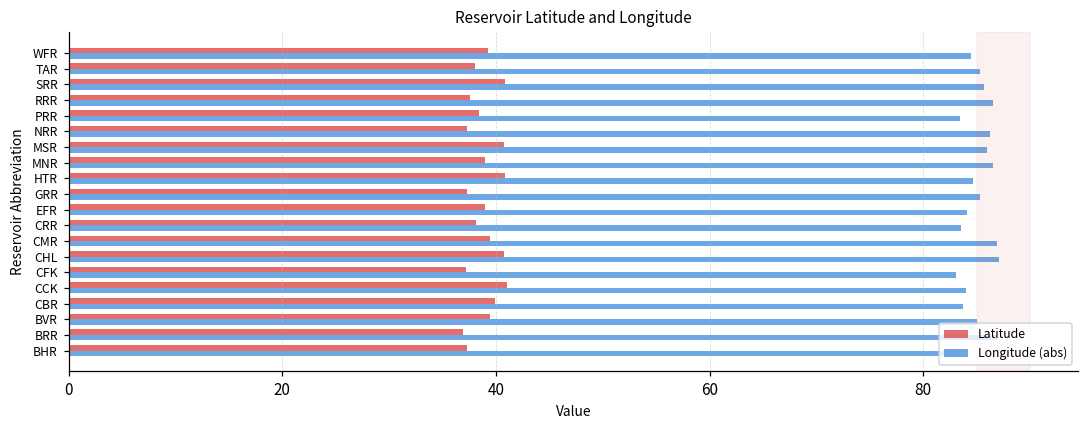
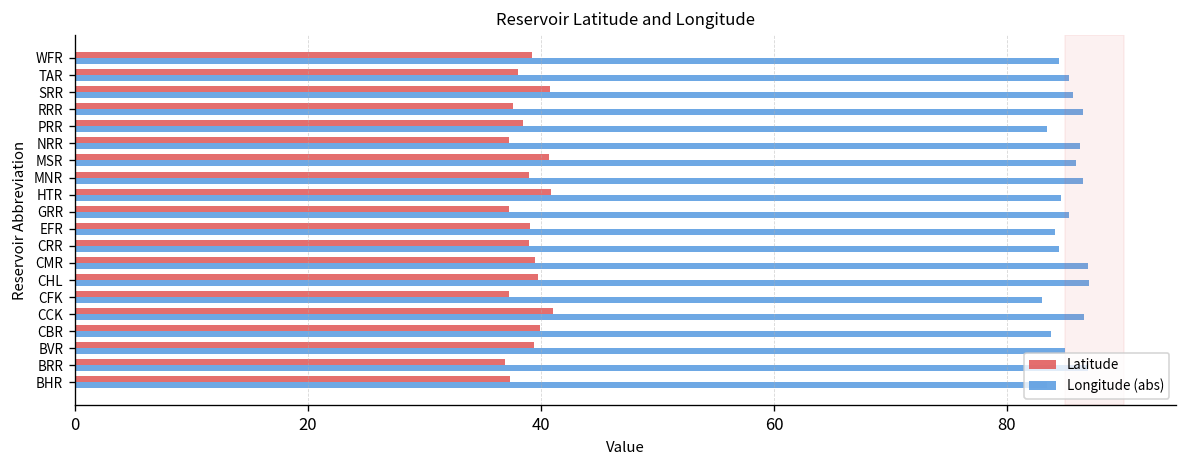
  {
    "Latitude": {
      "WFR": 39,
      "TAR": 38,
      "SRR": 41,
      "RRR": 38,
      "PRR": 38,
      "NRR": 37,
      "MSR": 41,
      "MNR": 39,
      "HTR": 41,
      "GRR": 37,
      "EFR": 39,
-     "CRR": 38,
+     "CRR": 39,
      "CMR": 39,
-     "CHL": 41,
+     "CHL": 40,
      "CFK": 37,
      "CCK": 41,
      "CBR": 40,
      "BVR": 39,
      "BRR": 37,
      "BHR": 37
    },
    "Longitude (abs)": {
      "WFR": 84,
      "TAR": 85,
      "SRR": 86,
      "RRR": 86,
      "PRR": 83,
      "NRR": 86,
      "MSR": 86,
      "MNR": 87,
      "HTR": 85,
      "GRR": 85,
      "EFR": 84,
-     "CRR": 83.5,
+     "CRR": 84.5,
      "CMR": 87,
      "CHL": 87,
      "CFK": 83,
-     "CCK": 84,
+     "CCK": 87,
      "CBR": 84,
      "BVR": 85
    }
  }
